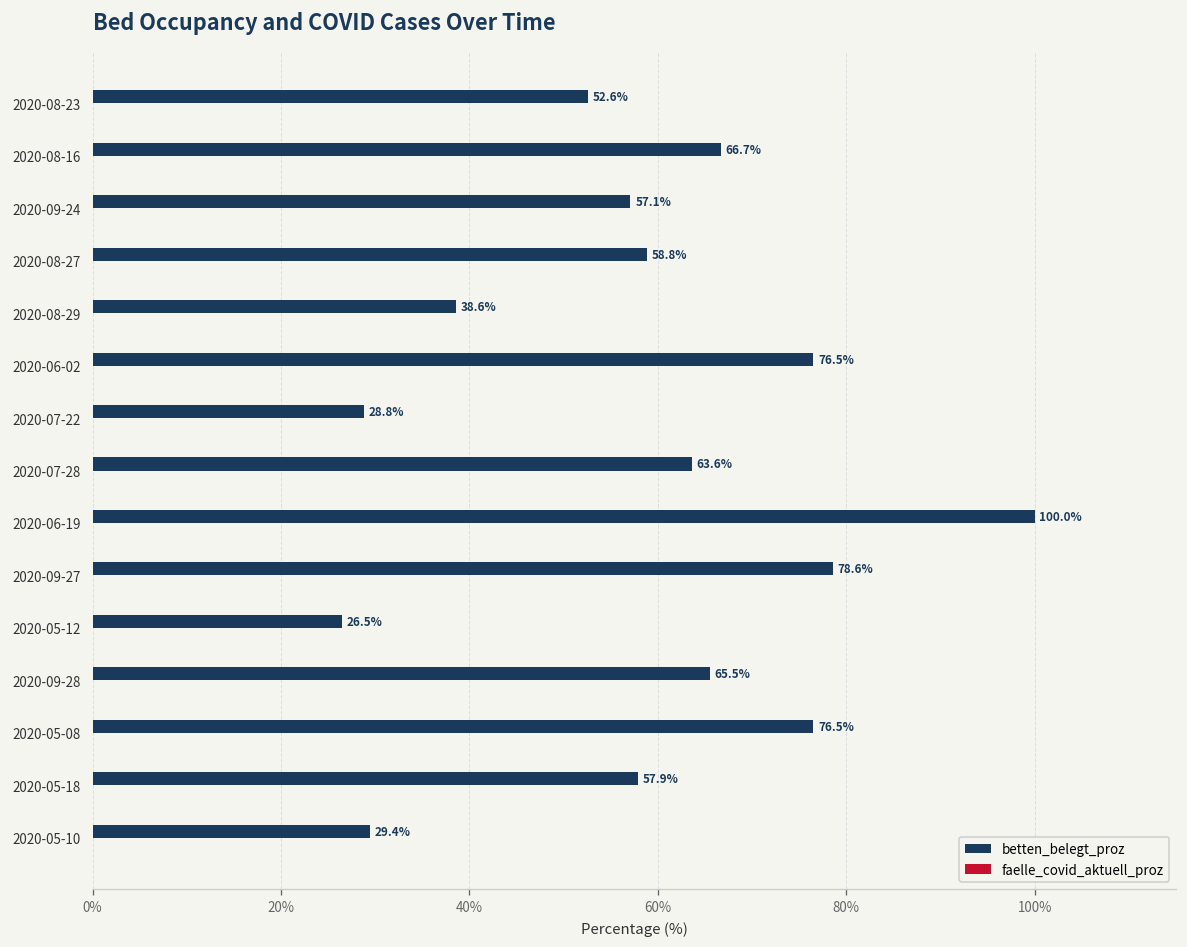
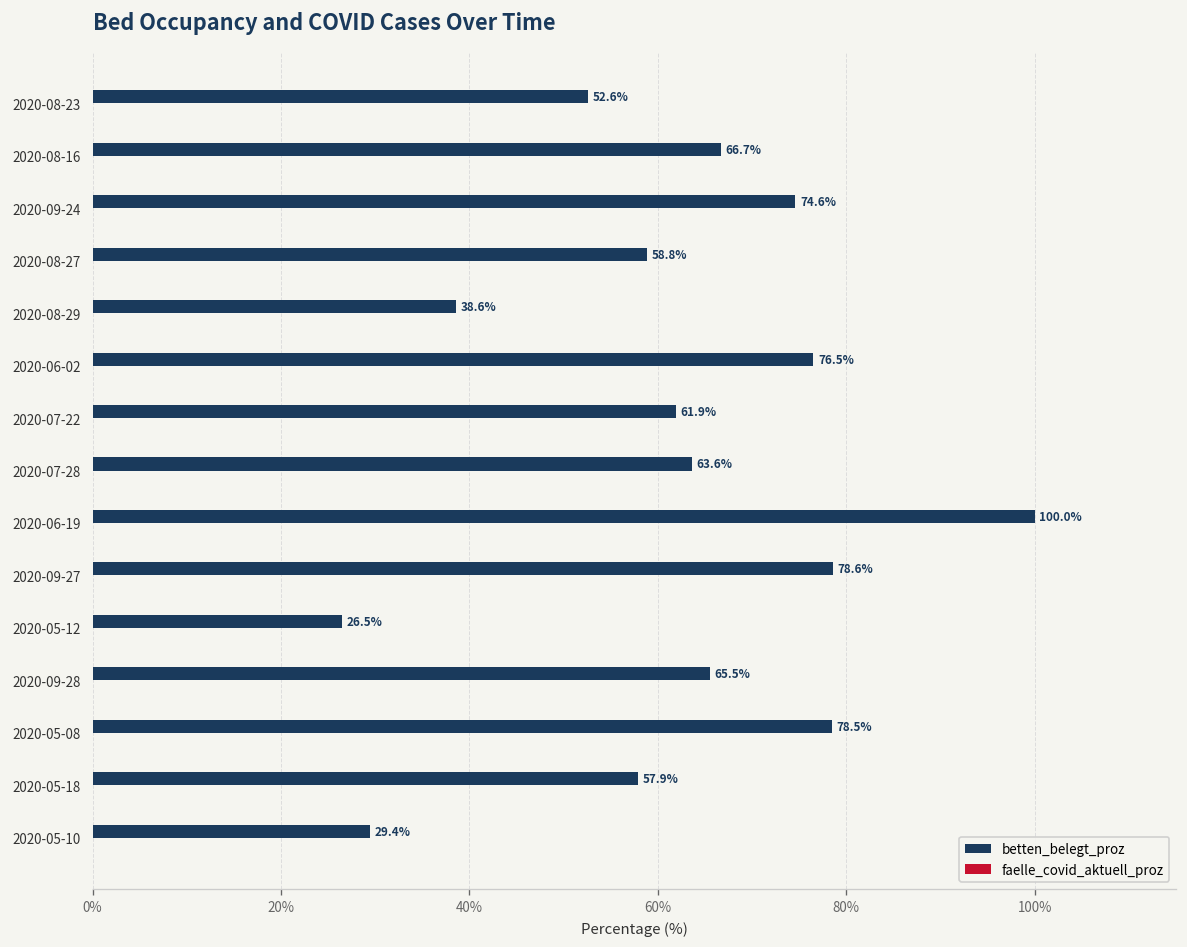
  {
    "betten_belegt_proz": {
      "2020-08-23": "52.6%",
      "2020-08-16": "66.7%",
-     "2020-09-24": "57.1%",
+     "2020-09-24": "74.6%",
      "2020-08-27": "58.8%",
      "2020-08-29": "38.6%",
      "2020-06-02": "76.5%",
-     "2020-07-22": "28.8%",
+     "2020-07-22": "61.9%",
      "2020-07-28": "63.6%",
      "2020-06-19": "100.0%",
      "2020-09-27": "78.6%",
      "2020-05-12": "26.5%",
      "2020-09-28": "65.5%",
-     "2020-05-08": "76.5%",
+     "2020-05-08": "78.5%",
      "2020-05-18": "57.9%",
      "2020-05-10": "29.4%"
    },
    "faelle_covid_aktuell_proz": {
      "2020-08-23": "0%",
      "2020-08-16": "0%",
      "2020-09-24": "0%",
      "2020-08-27": "0%",
      "2020-08-29": "0%",
      "2020-06-02": "0%",
      "2020-07-22": "0%",
      "2020-07-28": "0%",
      "2020-06-19": "0%",
      "2020-09-27": "0%",
      "2020-05-12": "0%",
      "2020-09-28": "0%",
      "2020-05-08": "0%",
      "2020-05-18": "0%",
      "2020-05-10": "0%"
    }
  }
